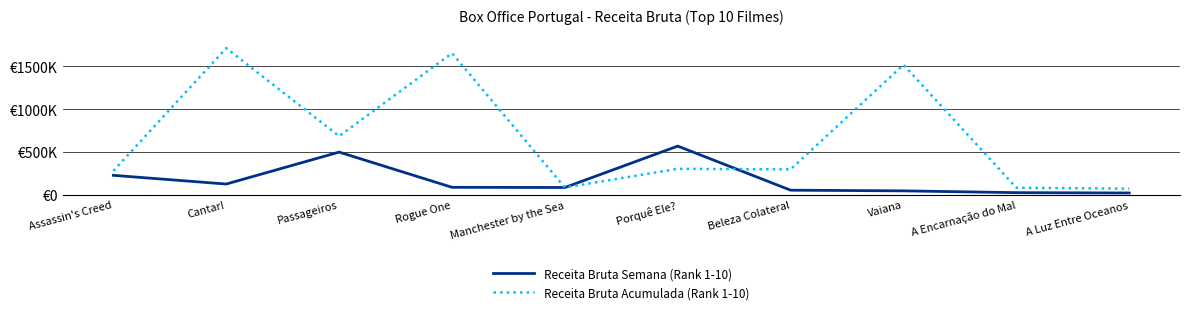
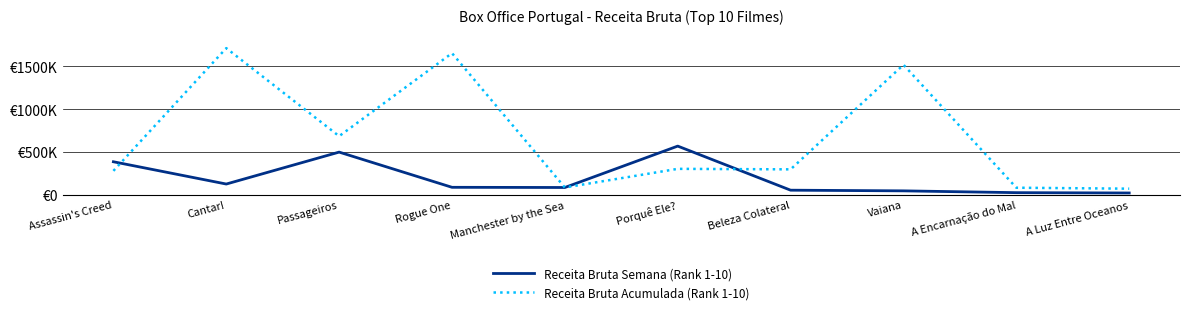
  {
    "Receita Bruta Semana (Rank 1-10)": {
-     "Assassin's Creed": "€200000",
+     "Assassin's Creed": "€400000",
      "Cantar!": "€100000",
      "Passageiros": "€500000",
      "Rogue One": "€100000",
      "Porquê Ele?": "€600000",
      "Beleza Colateral": "€100000",
      "Vaiana": "€0",
      "A Encarnação do Mal": "€0",
      "A Luz Entre Oceanos": "€0"
    },
    "Receita Bruta Acumulada (Rank 1-10)": {
      "Assassin's Creed": "€300000",
      "Cantar!": "€1700000",
      "Passageiros": "€700000",
      "Rogue One": "€1700000",
      "Porquê Ele?": "€300000",
      "Beleza Colateral": "€300000",
      "Vaiana": "€1500000",
      "A Encarnação do Mal": "€100000",
      "A Luz Entre Oceanos": "€100000"
    }
  }
